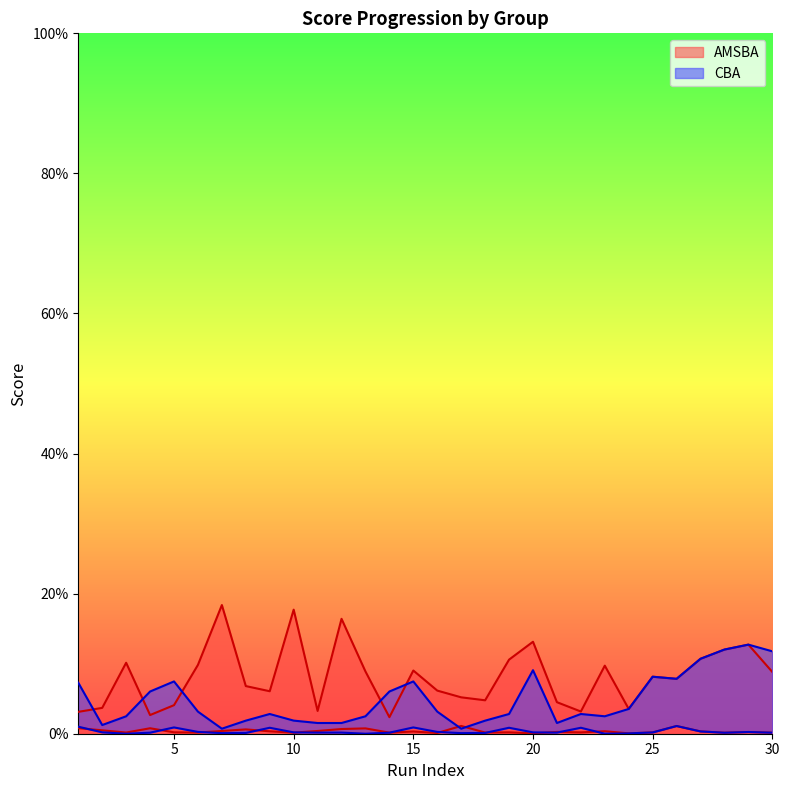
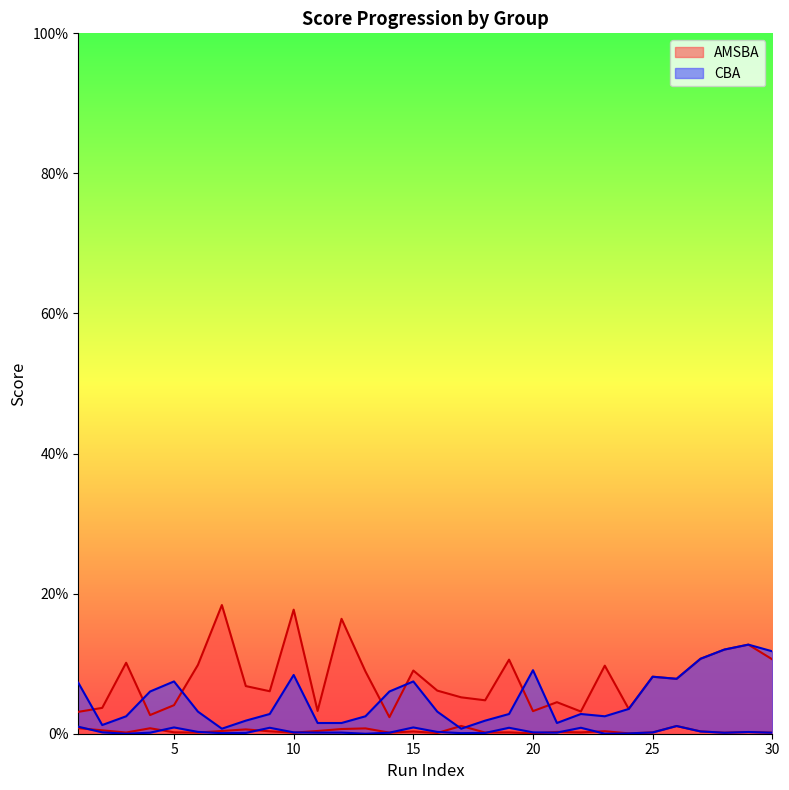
  {
    "AMSBA": {
      "5": "4%",
      "10": "18%",
      "15": "9%",
-     "20": "13%",
-     "30": "9%"
+     "20": "3%",
+     "30": "11%"
    },
    "CBA": {
      "5": "7%",
-     "10": "2%",
+     "10": "8%",
      "15": "7%",
      "20": "9%",
      "30": "12%"
    }
  }
